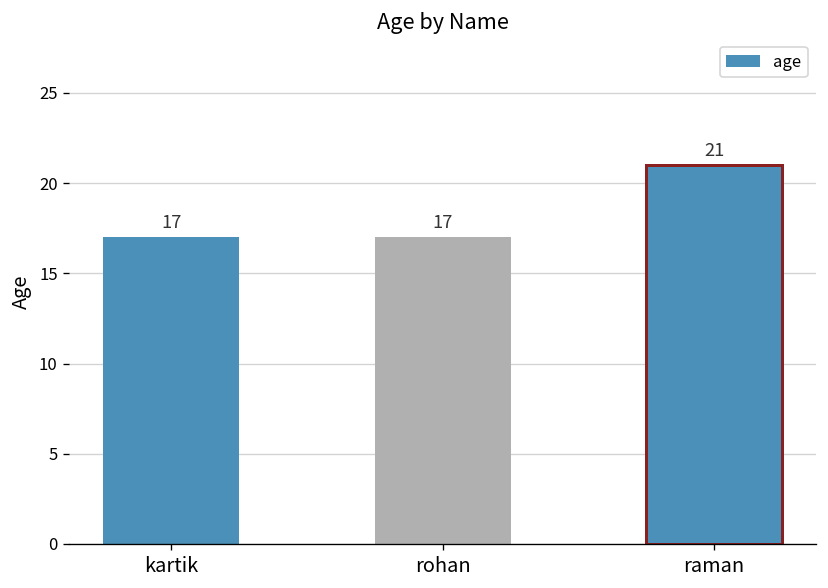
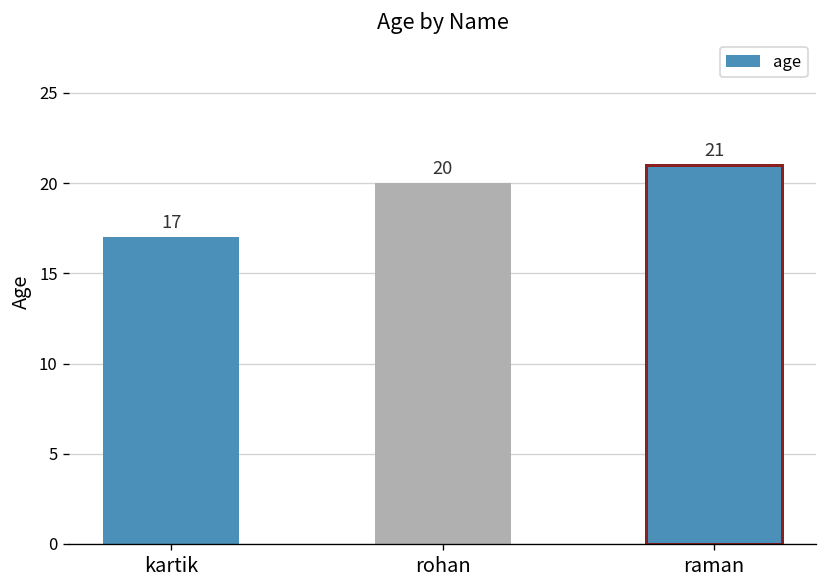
  {
    "kartik": 17,
-   "rohan": 17,
+   "rohan": 20,
    "raman": 21
  }
